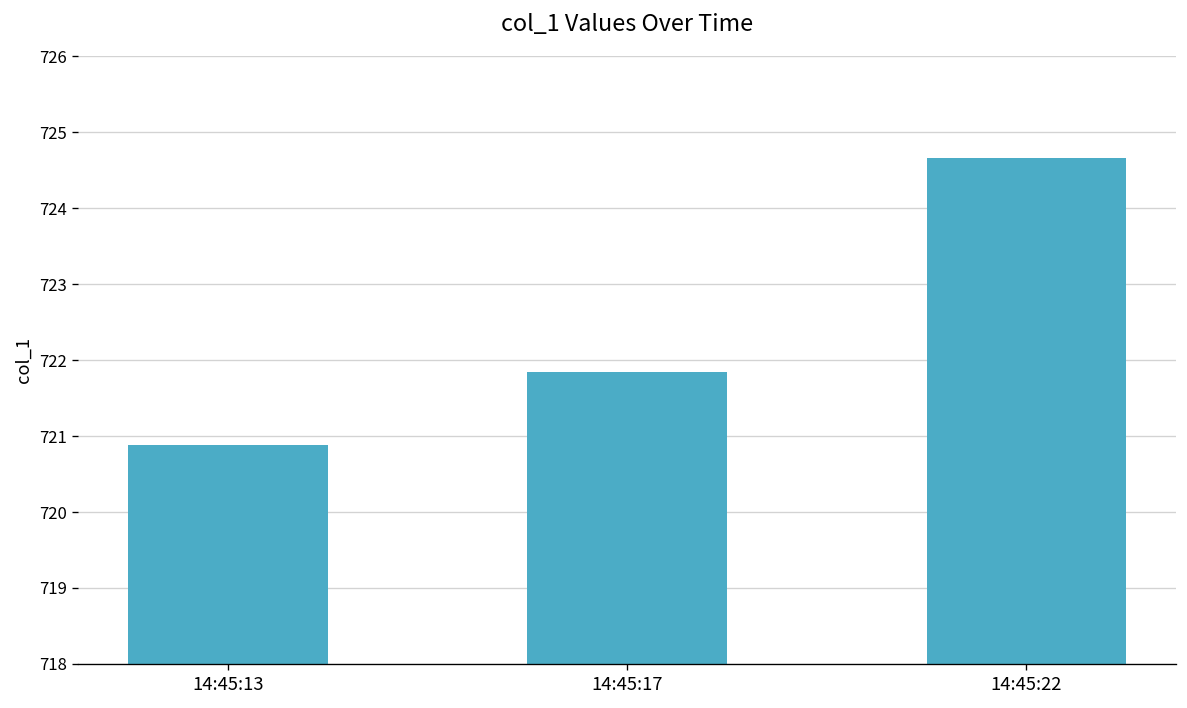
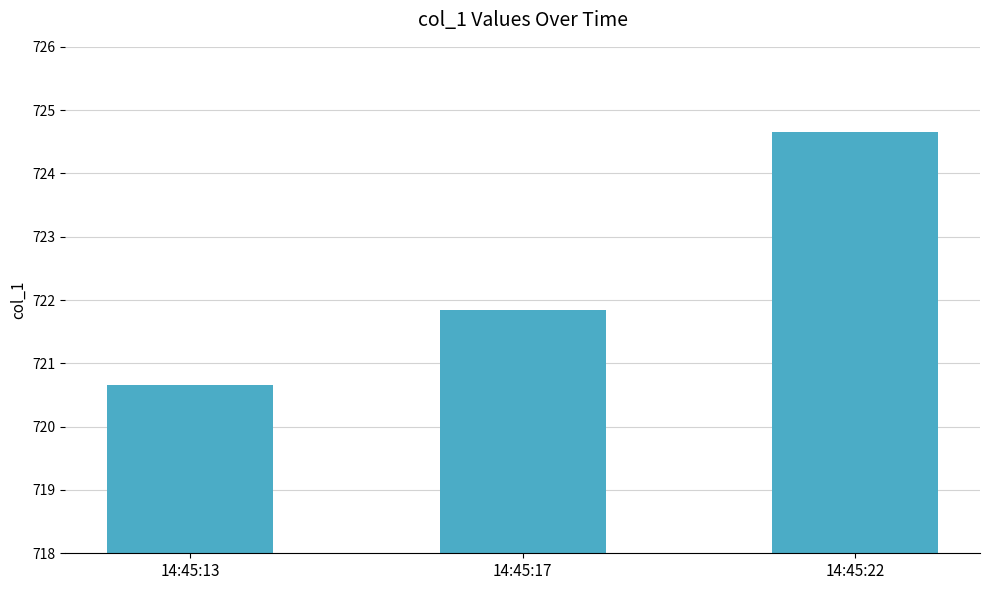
  {
-   "14:45:13": 720.9,
+   "14:45:13": 720.7,
    "14:45:17": 721.8,
    "14:45:22": 724.7
  }
